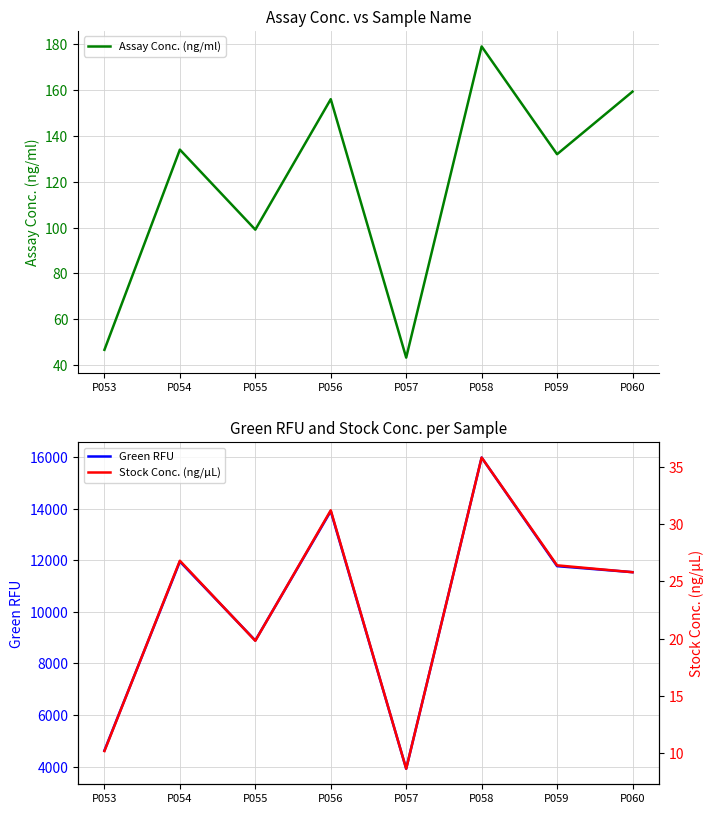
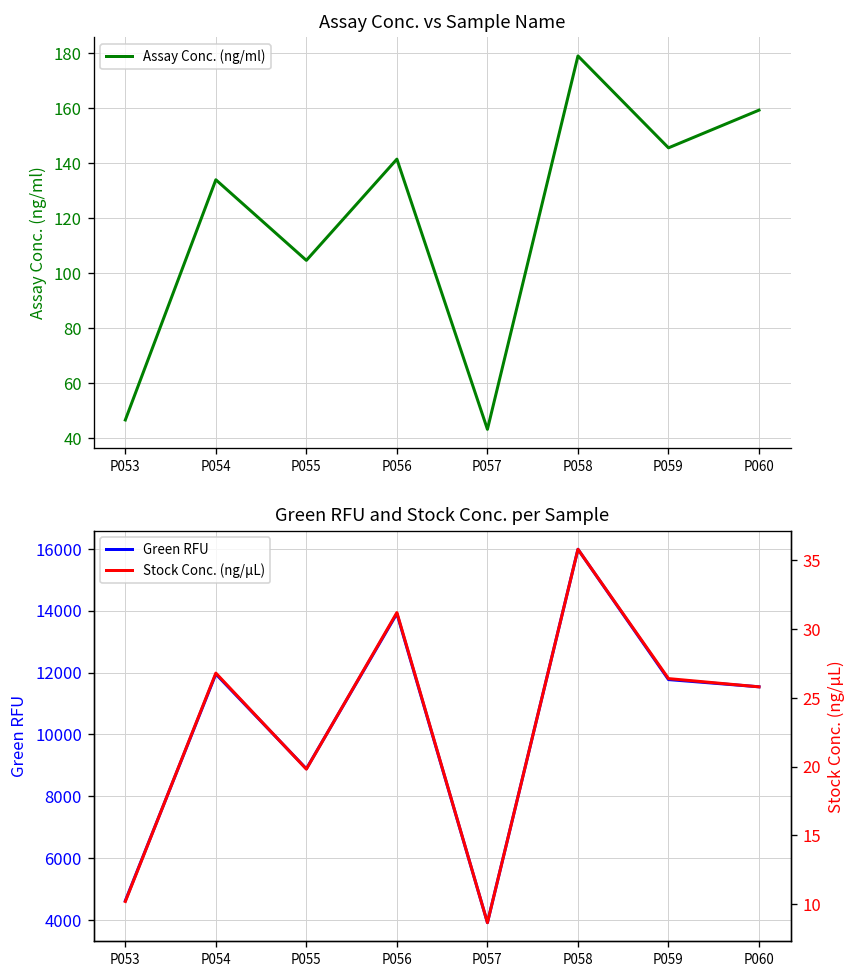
  {
    "Assay Conc. vs Sample Name": {
      "P053": 47,
      "P054": 134,
-     "P055": 99,
-     "P056": 156,
+     "P055": 105,
+     "P056": 142,
      "P057": 43,
      "P058": 179,
-     "P059": 132,
+     "P059": 146,
      "P060": 159
    }
  }
